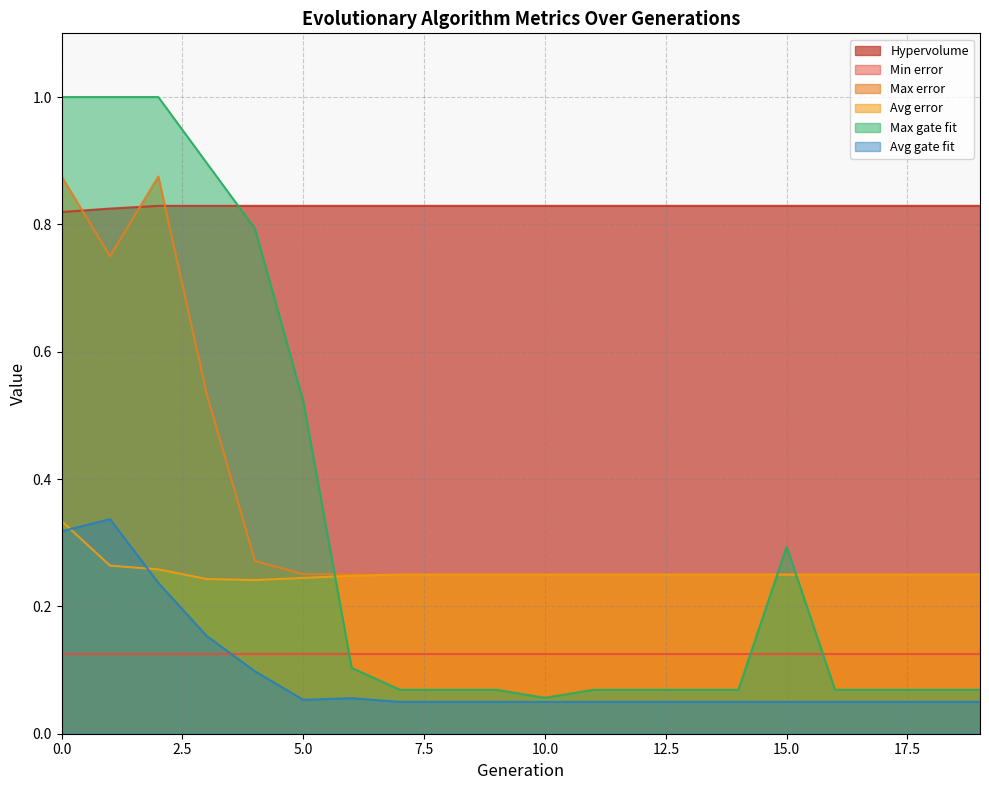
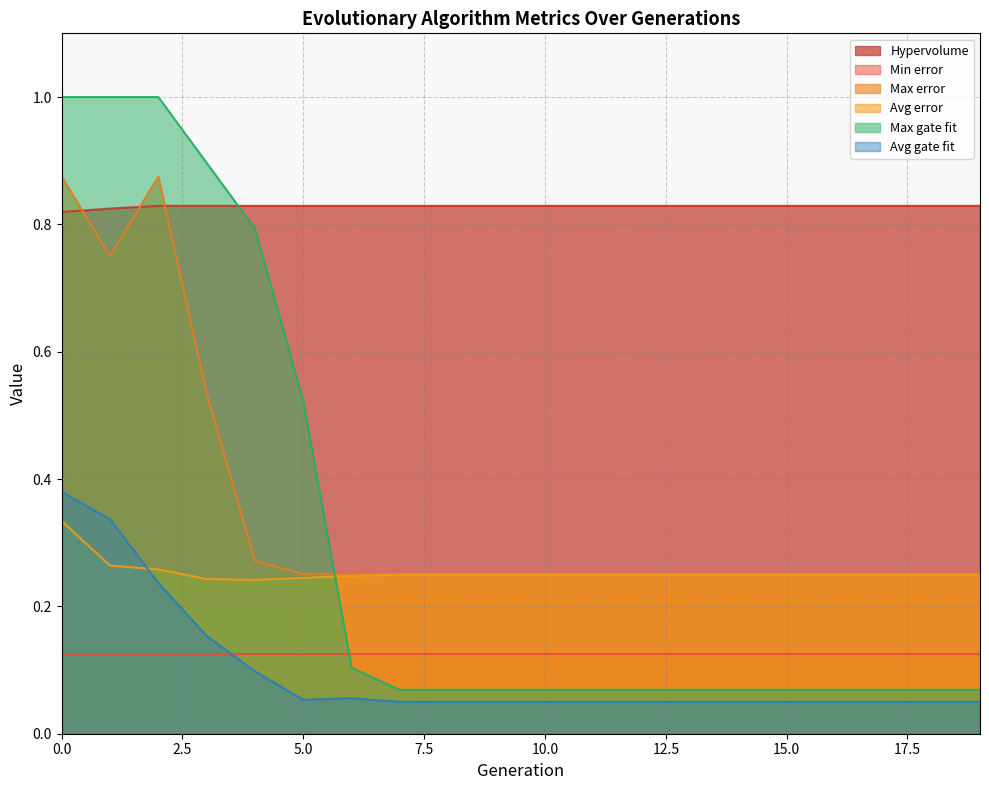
  {
    "Max gate fit": {
      "0.0": 1.00,
      "5.0": 0.52,
-     "10.0": 0.06,
-     "15.0": 0.29
+     "10.0": 0.07,
+     "15.0": 0.07
    },
    "Avg gate fit": {
-     "0.0": 0.32,
+     "0.0": 0.38,
      "5.0": 0.05,
      "10.0": 0.05,
      "15.0": 0.05
    }
  }
